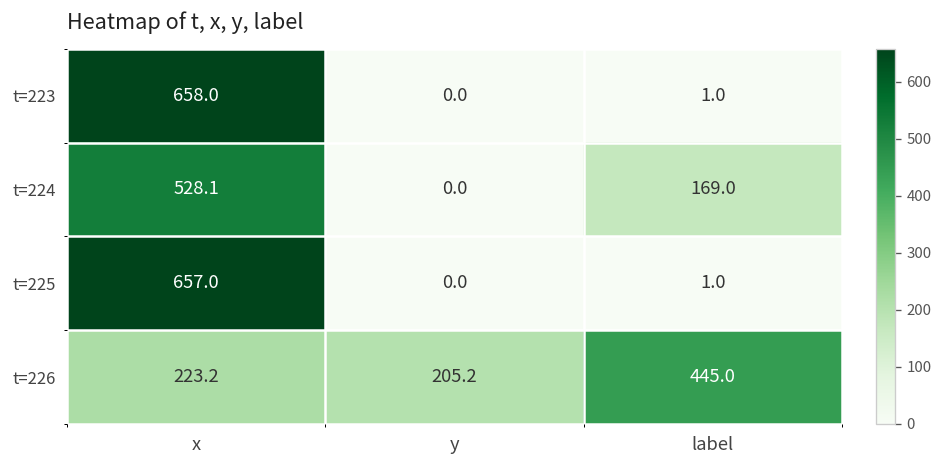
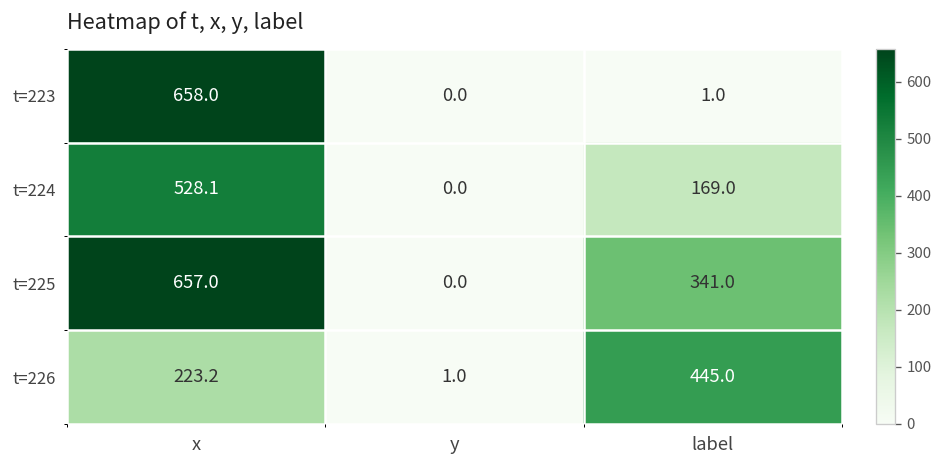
  {
    "t=223": {
      "x": 658.0,
      "y": 0.0,
      "label": 1.0
    },
    "t=224": {
      "x": 528.1,
      "y": 0.0,
      "label": 169.0
    },
    "t=225": {
      "x": 657.0,
      "y": 0.0,
-     "label": 1.0
+     "label": 341.0
    },
    "t=226": {
      "x": 223.2,
-     "y": 205.2,
+     "y": 1.0,
      "label": 445.0
    }
  }
